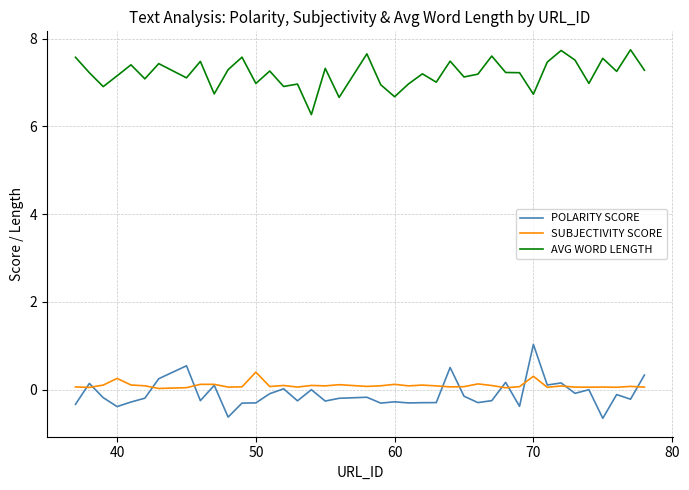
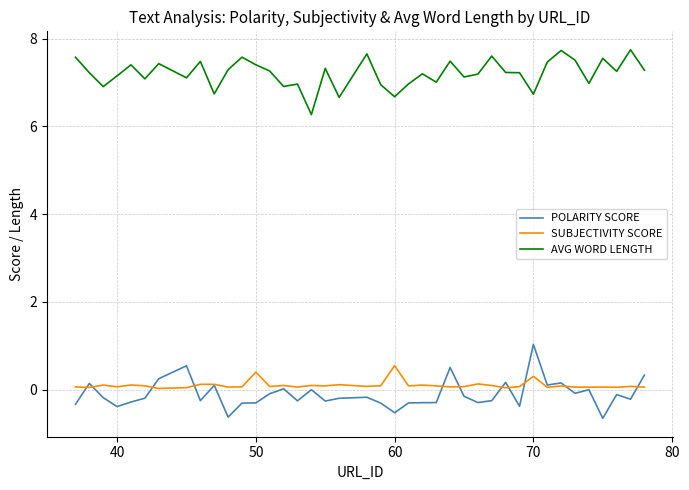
  {
    "POLARITY SCORE": {
      "40": -0.4,
      "50": -0.3,
-     "60": -0.3,
+     "60": -0.5,
      "70": 1.0
    },
    "SUBJECTIVITY SCORE": {
-     "40": 0.3,
+     "40": 0.1,
      "50": 0.4,
-     "60": 0.1,
+     "60": 0.5,
      "70": 0.3
    },
    "AVG WORD LENGTH": {
      "40": 7.2,
-     "50": 7.0,
+     "50": 7.4,
      "60": 6.7,
      "70": 6.7
    }
  }
